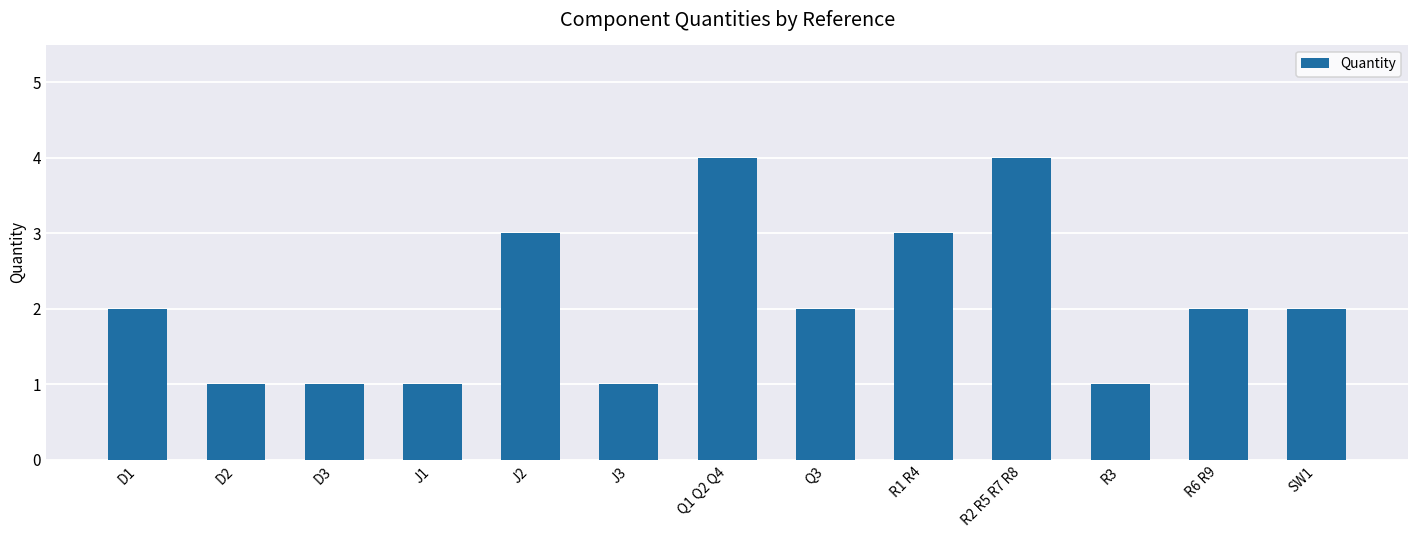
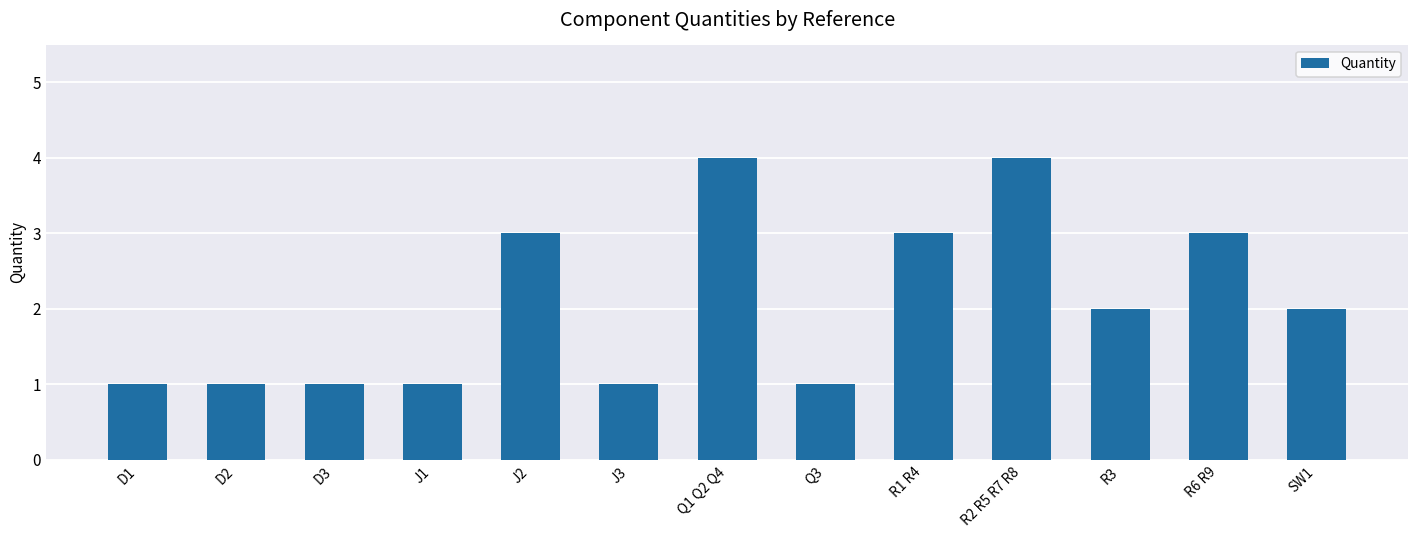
  {
-   "D1": 2,
+   "D1": 1,
    "D2": 1,
    "D3": 1,
    "J1": 1,
    "J2": 3,
    "J3": 1,
    "Q1 Q2 Q4": 4,
-   "Q3": 2,
+   "Q3": 1,
    "R1 R4": 3,
    "R2 R5 R7 R8": 4,
-   "R3": 1,
-   "R6 R9": 2,
+   "R3": 2,
+   "R6 R9": 3,
    "SW1": 2
  }
